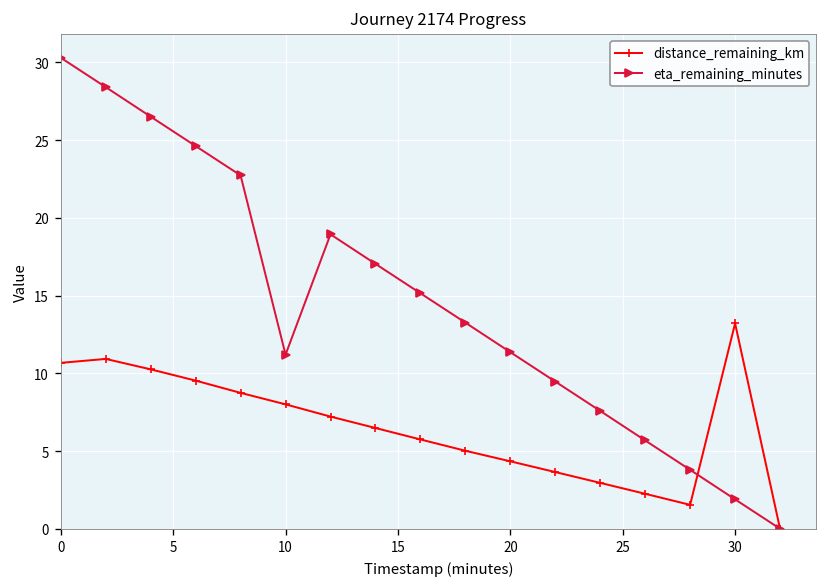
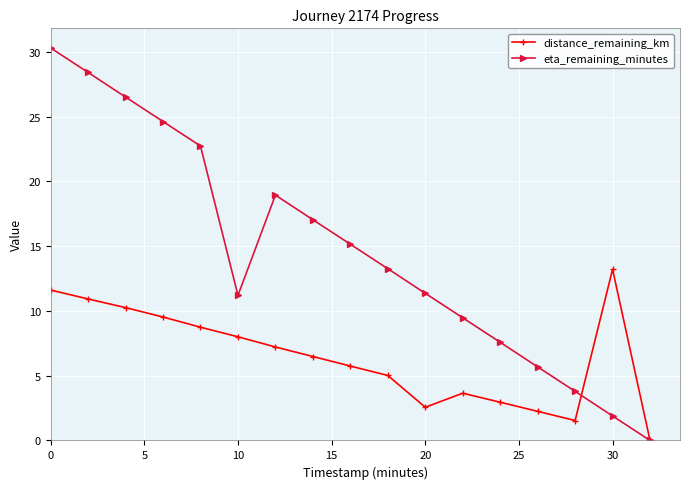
  {
    "distance_remaining_km": {
-     "0": 10.7,
+     "0": 11.6,
      "10": 8.0,
-     "20": 4.3,
+     "20": 2.6,
      "30": 13.2
    },
    "eta_remaining_minutes": {
      "0": 30.3,
      "10": 11.2,
      "20": 11.4,
      "30": 1.9
    }
  }
